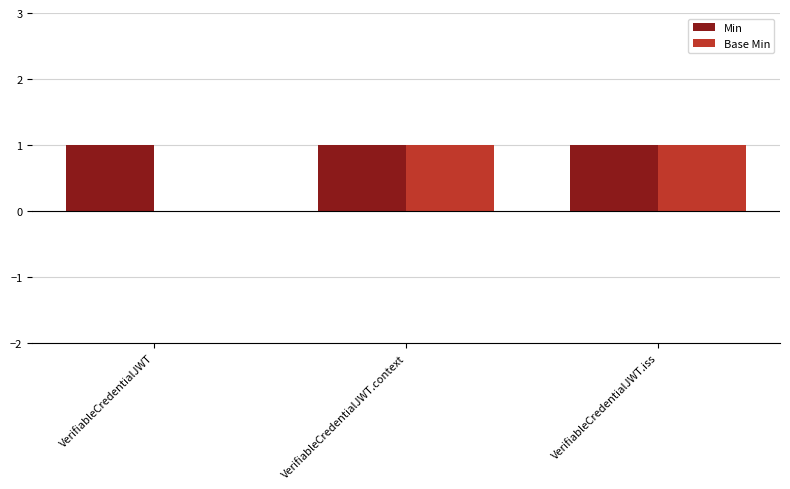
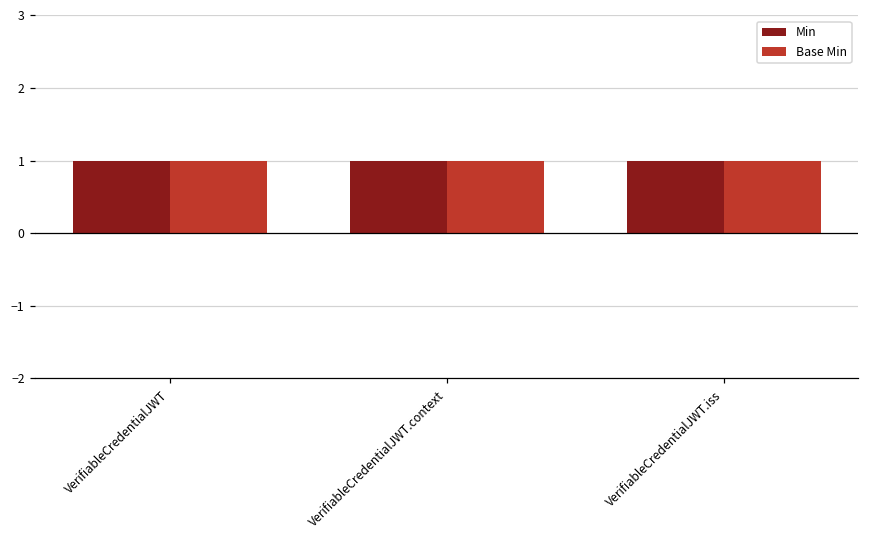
  {
    "Min": {
      "VerifiableCredentialJWT": 1,
      "VerifiableCredentialJWT.context": 1,
      "VerifiableCredentialJWT.iss": 1
    },
    "Base Min": {
-     "VerifiableCredentialJWT": 0,
+     "VerifiableCredentialJWT": 1,
      "VerifiableCredentialJWT.context": 1,
      "VerifiableCredentialJWT.iss": 1
    }
  }
